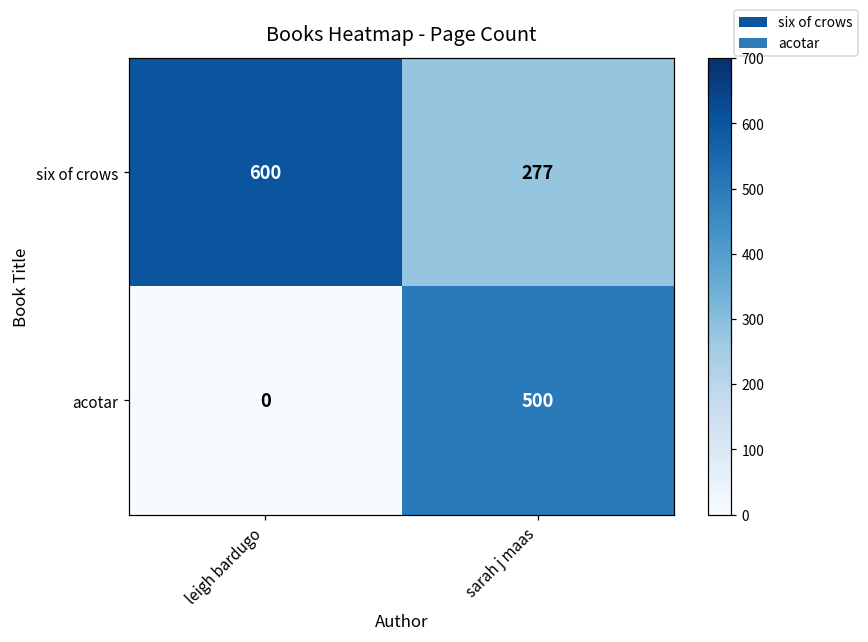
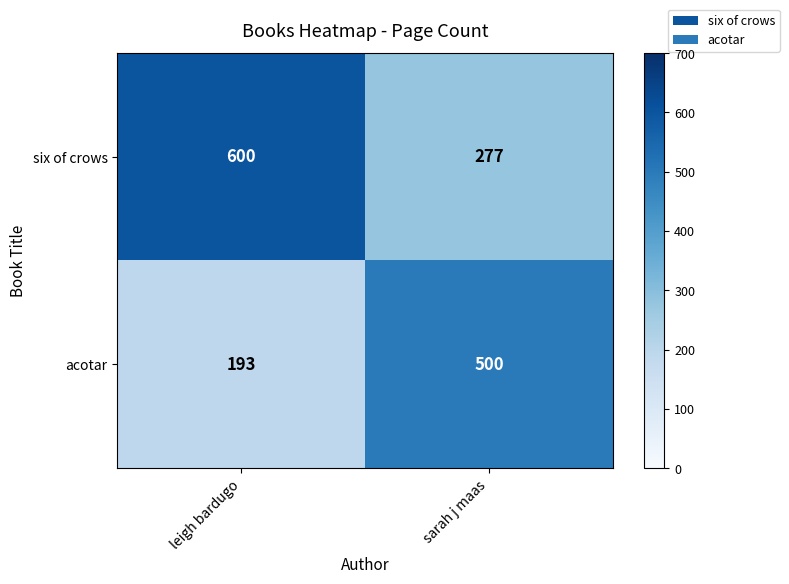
  {
    "six of crows": {
      "leigh bardugo": 600,
      "sarah j maas": 277
    },
    "acotar": {
-     "leigh bardugo": 0,
+     "leigh bardugo": 193,
      "sarah j maas": 500
    }
  }
